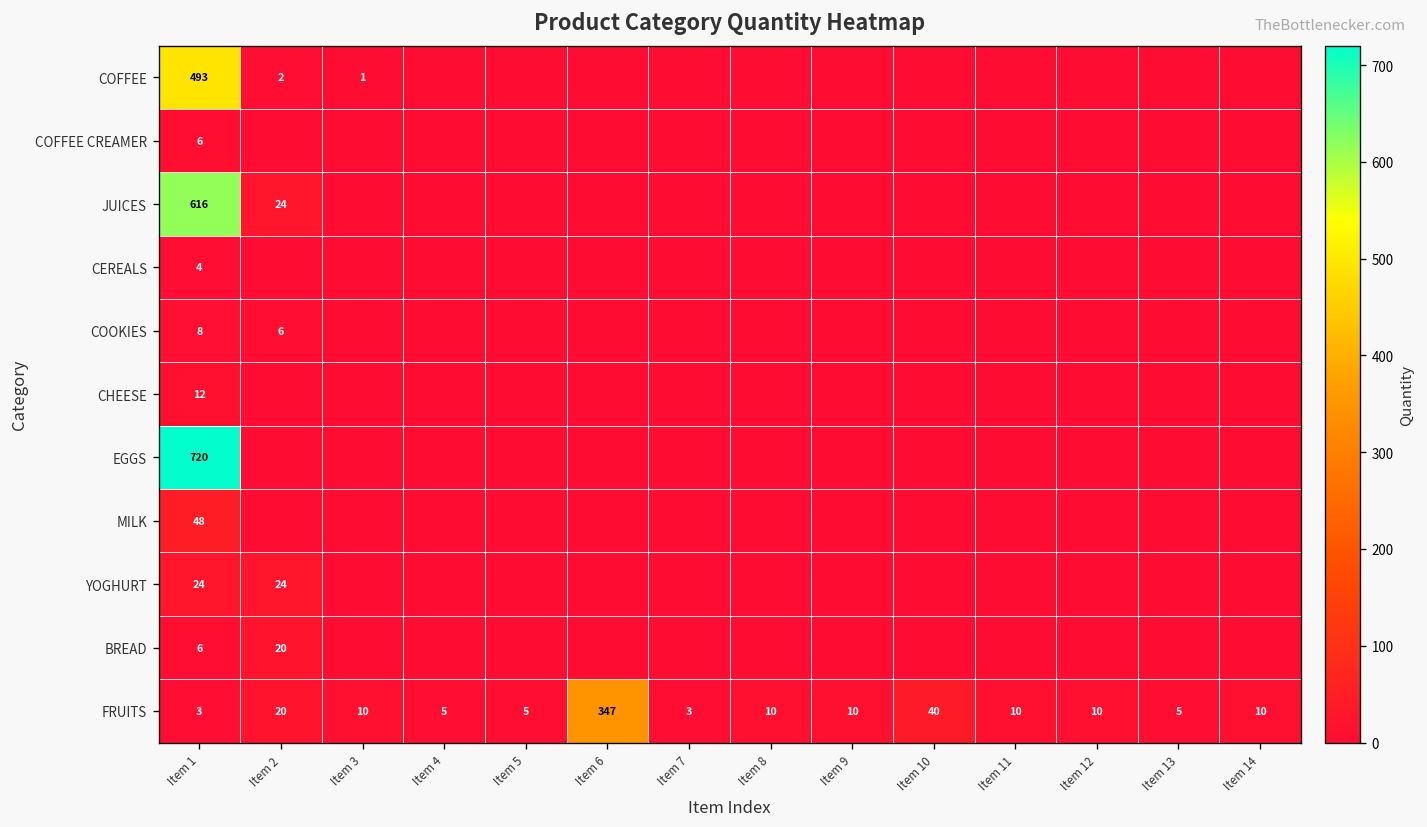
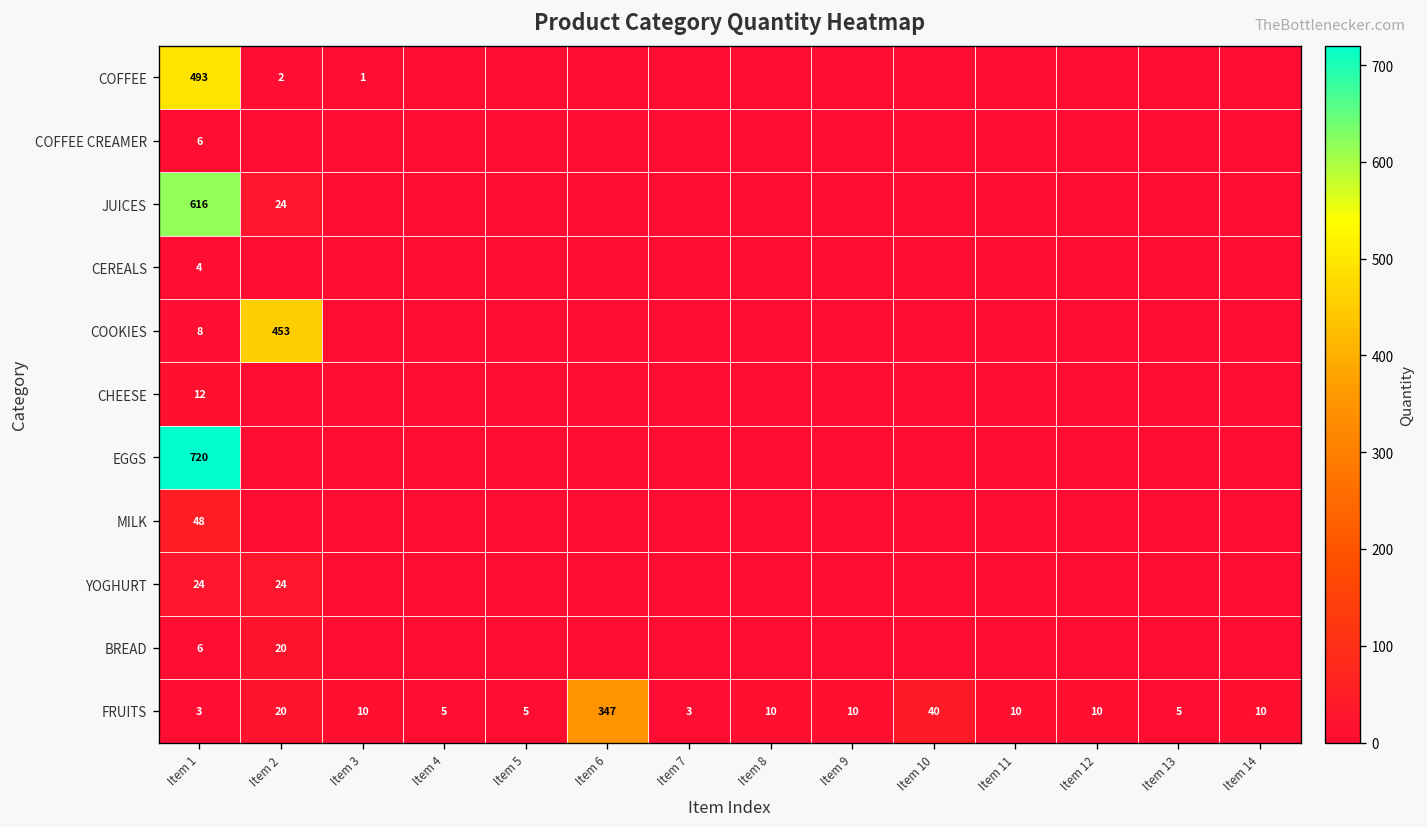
  {
    "COFFEE": {
      "Item 1": 493,
      "Item 2": 2,
      "Item 3": 1
    },
    "COFFEE CREAMER": {
      "Item 1": 6
    },
    "JUICES": {
      "Item 1": 616,
      "Item 2": 24
    },
    "CEREALS": {
      "Item 1": 4
    },
    "COOKIES": {
      "Item 1": 8,
-     "Item 2": 6
+     "Item 2": 453
    },
    "CHEESE": {
      "Item 1": 12
    },
    "EGGS": {
      "Item 1": 720
    },
    "MILK": {
      "Item 1": 48
    },
    "YOGHURT": {
      "Item 1": 24,
      "Item 2": 24
    },
    "BREAD": {
      "Item 1": 6,
      "Item 2": 20
    },
    "FRUITS": {
      "Item 1": 3,
      "Item 2": 20,
      "Item 3": 10,
      "Item 4": 5,
      "Item 5": 5,
      "Item 6": 347,
      "Item 7": 3,
      "Item 8": 10,
      "Item 9": 10,
      "Item 10": 40,
      "Item 11": 10,
      "Item 12": 10,
      "Item 13": 5,
      "Item 14": 10
    }
  }
